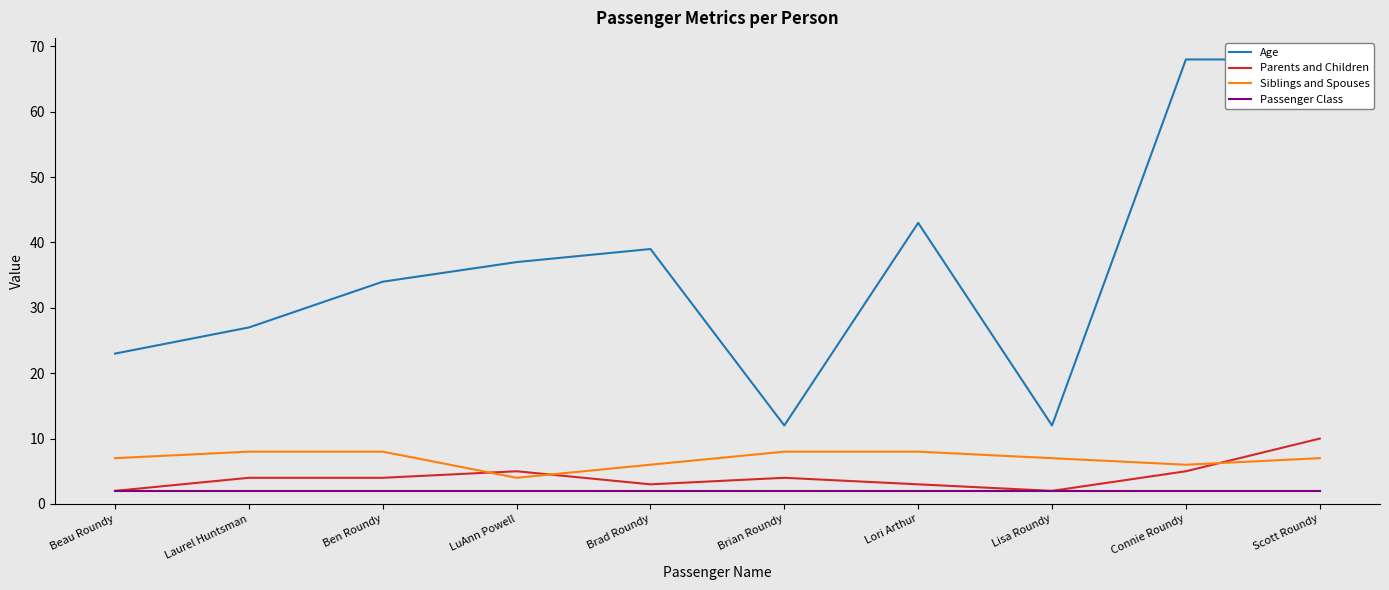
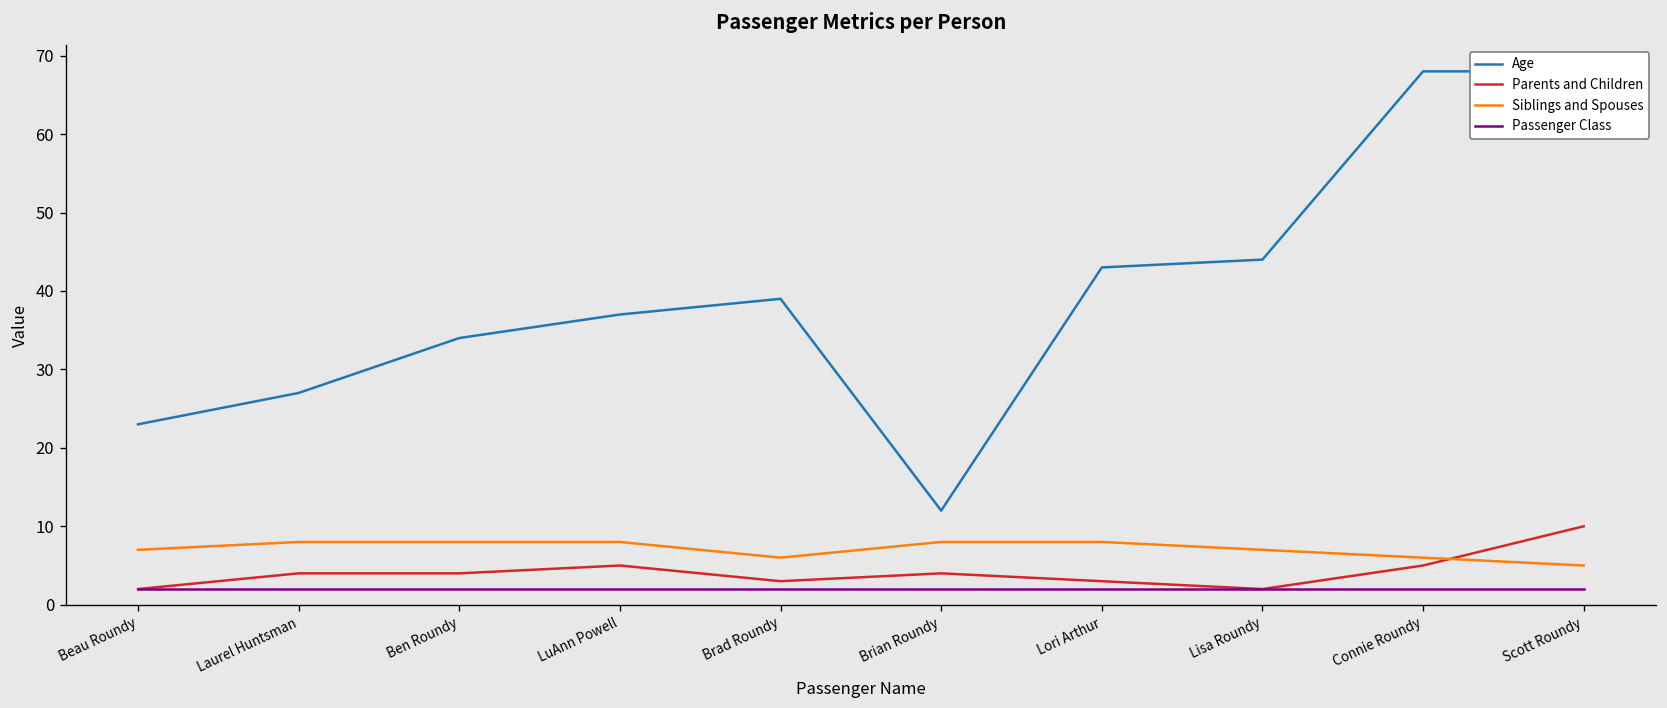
  {
    "Age": {
      "Beau Roundy": 23,
      "Laurel Huntsman": 27,
      "Ben Roundy": 34,
      "LuAnn Powell": 37,
      "Brad Roundy": 39,
      "Brian Roundy": 12,
      "Lori Arthur": 43,
-     "Lisa Roundy": 12,
+     "Lisa Roundy": 44,
      "Connie Roundy": 68
    },
    "Parents and Children": {
      "Laurel Huntsman": 4,
      "Ben Roundy": 4,
      "LuAnn Powell": 5,
      "Brad Roundy": 3,
      "Brian Roundy": 4,
      "Lori Arthur": 3,
      "Connie Roundy": 5,
      "Scott Roundy": 10
    },
    "Siblings and Spouses": {
      "Beau Roundy": 7,
      "Laurel Huntsman": 8,
      "Ben Roundy": 8,
-     "LuAnn Powell": 4,
+     "LuAnn Powell": 8,
      "Brad Roundy": 6,
      "Brian Roundy": 8,
      "Lori Arthur": 8,
      "Lisa Roundy": 7,
      "Connie Roundy": 6,
-     "Scott Roundy": 7
+     "Scott Roundy": 5
    },
    "Passenger Class": {
      "Laurel Huntsman": 2,
      "Ben Roundy": 2,
      "LuAnn Powell": 2,
      "Brad Roundy": 2,
      "Brian Roundy": 2,
      "Lori Arthur": 2,
      "Connie Roundy": 2,
      "Scott Roundy": 2
    }
  }
